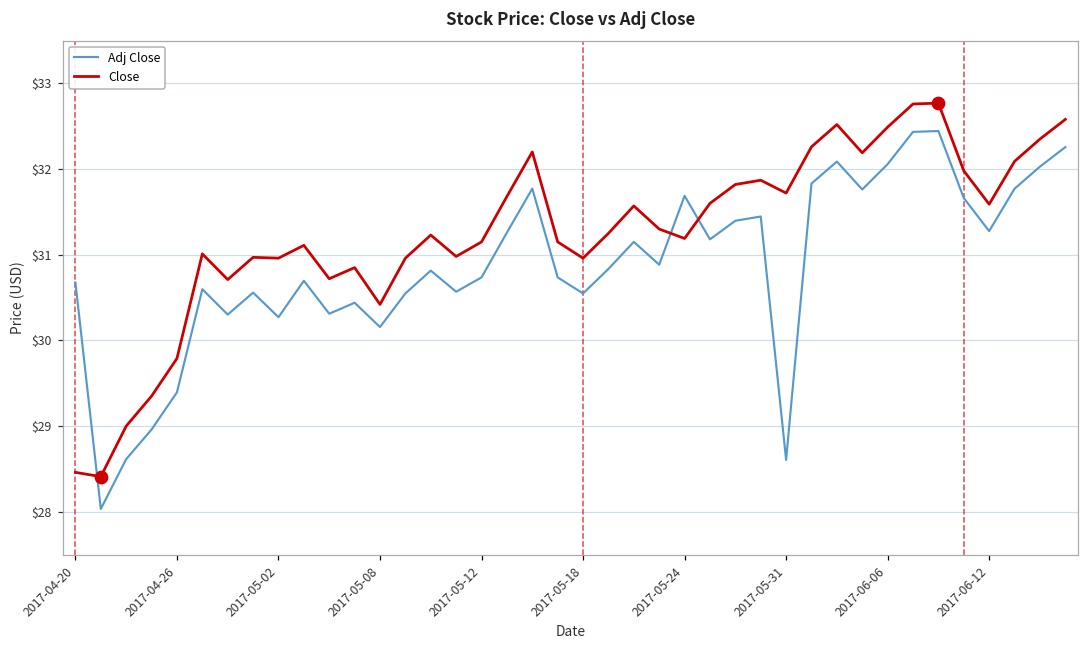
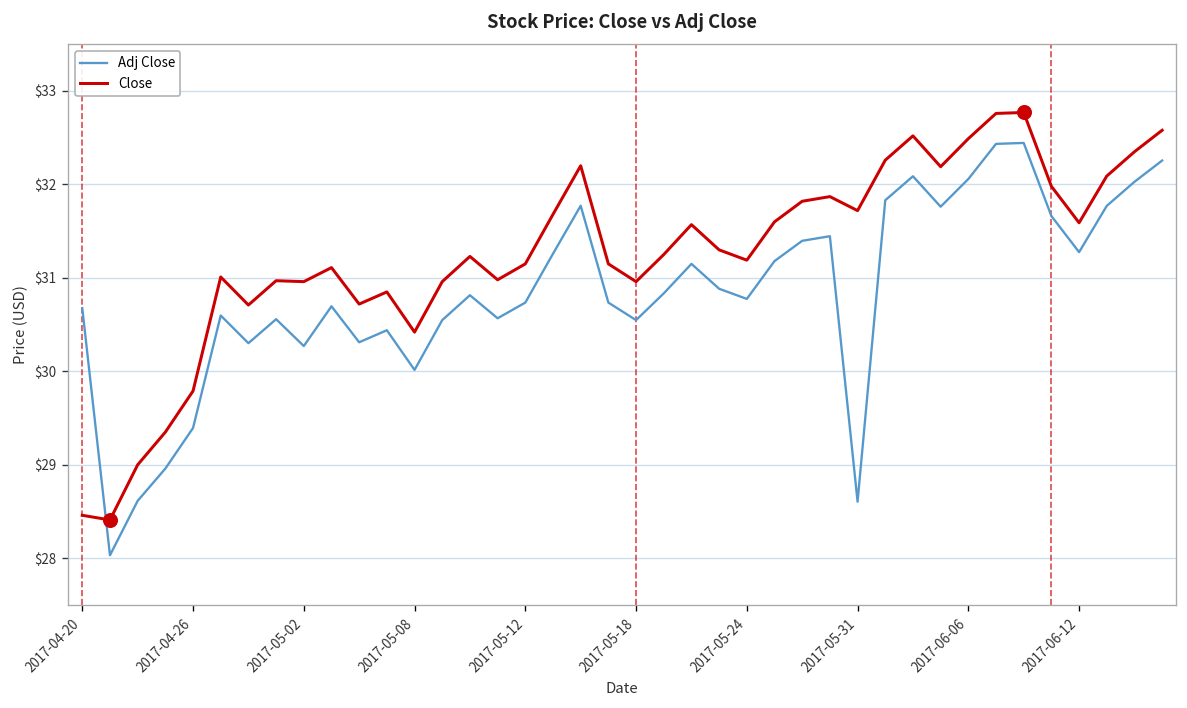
  {
    "Adj Close": {
      "2017-04-20": "$30.7",
      "2017-04-26": "$29.4",
      "2017-05-02": "$30.3",
-     "2017-05-08": "$30.2",
+     "2017-05-08": "$30.0",
      "2017-05-12": "$30.7",
      "2017-05-18": "$30.5",
-     "2017-05-24": "$31.7",
+     "2017-05-24": "$30.8",
      "2017-05-31": "$28.6",
      "2017-06-06": "$32.1",
      "2017-06-12": "$31.3"
    }
  }
